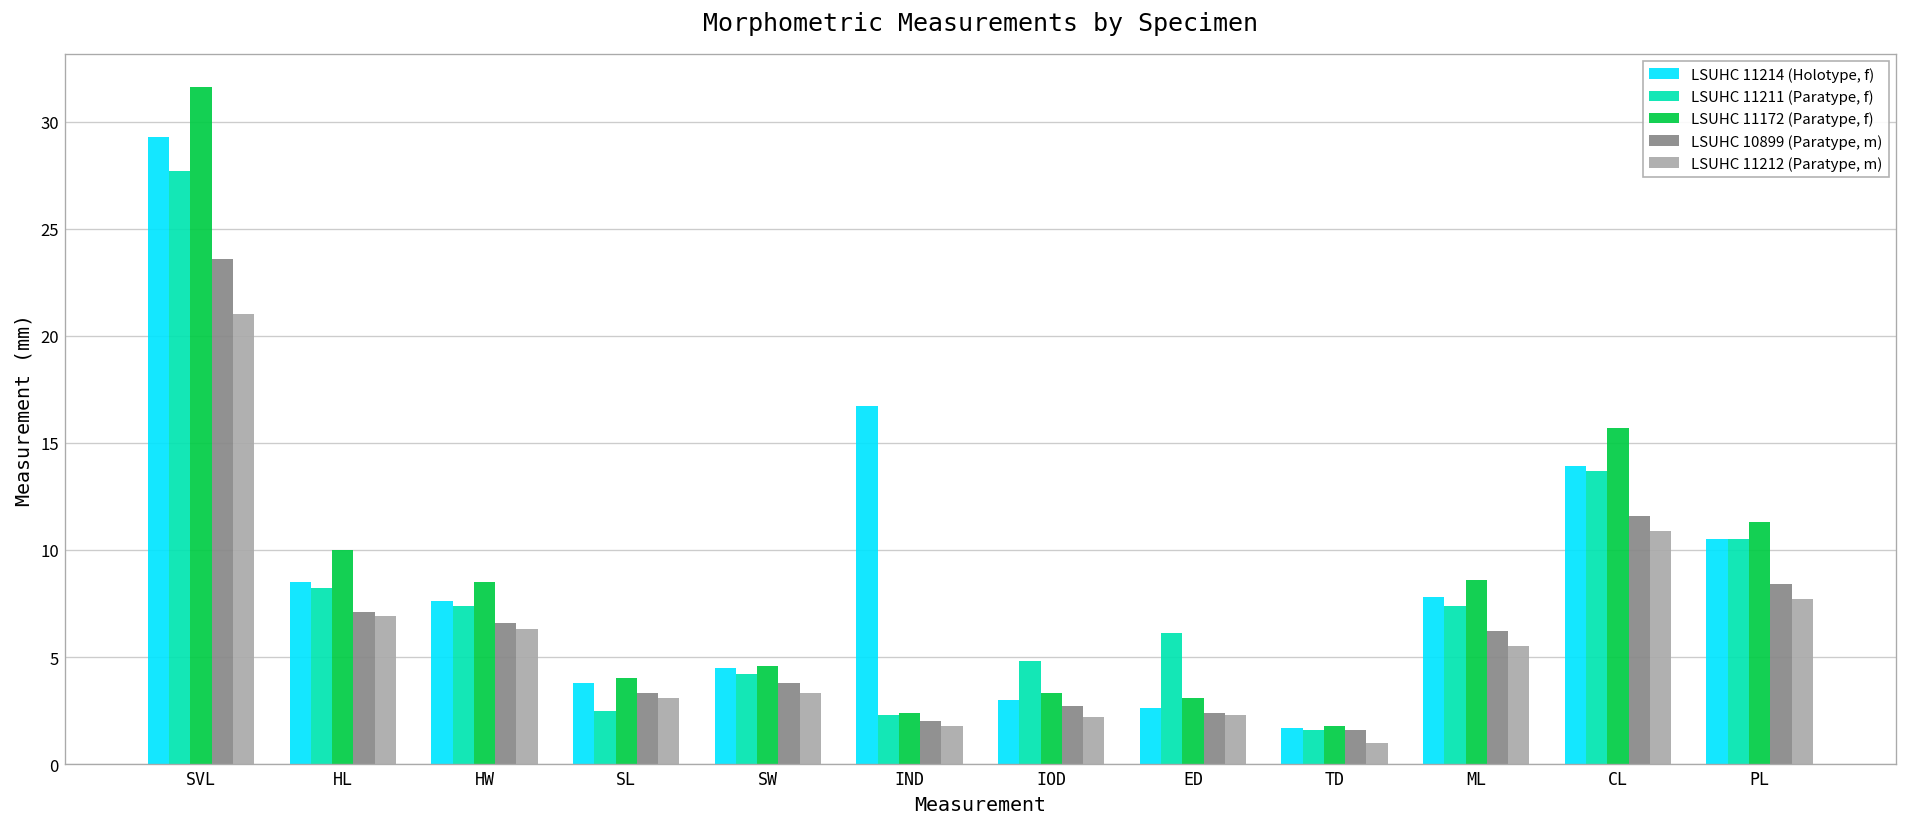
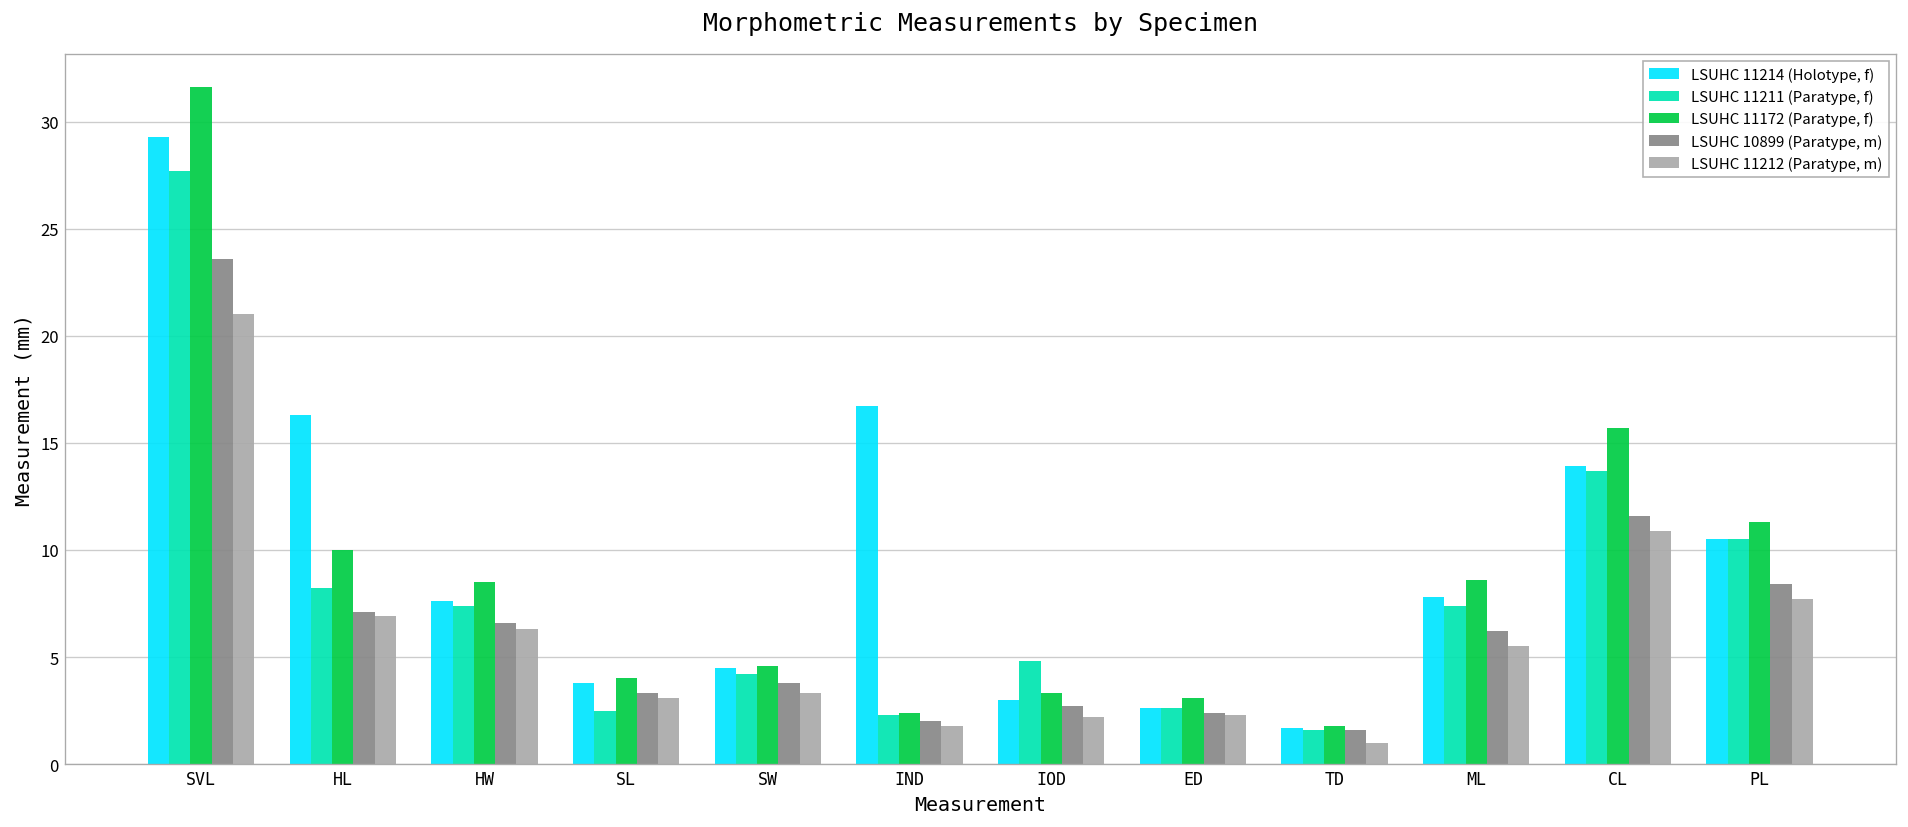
  {
    "LSUHC 11214 (Holotype, f)": {
      "SVL": 29.3,
-     "HL": 8.5,
+     "HL": 16.3,
      "HW": 7.6,
      "SL": 3.8,
      "SW": 4.5,
      "IND": 16.7,
      "IOD": 3.0,
      "ED": 2.6,
      "TD": 1.7,
      "ML": 7.8,
      "CL": 13.9,
      "PL": 10.5
    },
    "LSUHC 11211 (Paratype, f)": {
      "SVL": 27.7,
      "HL": 8.2,
      "HW": 7.4,
      "SL": 2.5,
      "SW": 4.2,
      "IND": 2.3,
      "IOD": 4.8,
-     "ED": 6.1,
+     "ED": 2.6,
      "TD": 1.6,
      "ML": 7.4,
      "CL": 13.7,
      "PL": 10.5
    },
    "LSUHC 11172 (Paratype, f)": {
      "SVL": 31.6,
      "HL": 10.0,
      "HW": 8.5,
      "SL": 4.0,
      "SW": 4.6,
      "IND": 2.4,
      "IOD": 3.3,
      "ED": 3.1,
      "TD": 1.8,
      "ML": 8.6,
      "CL": 15.7,
      "PL": 11.3
    }
  }
